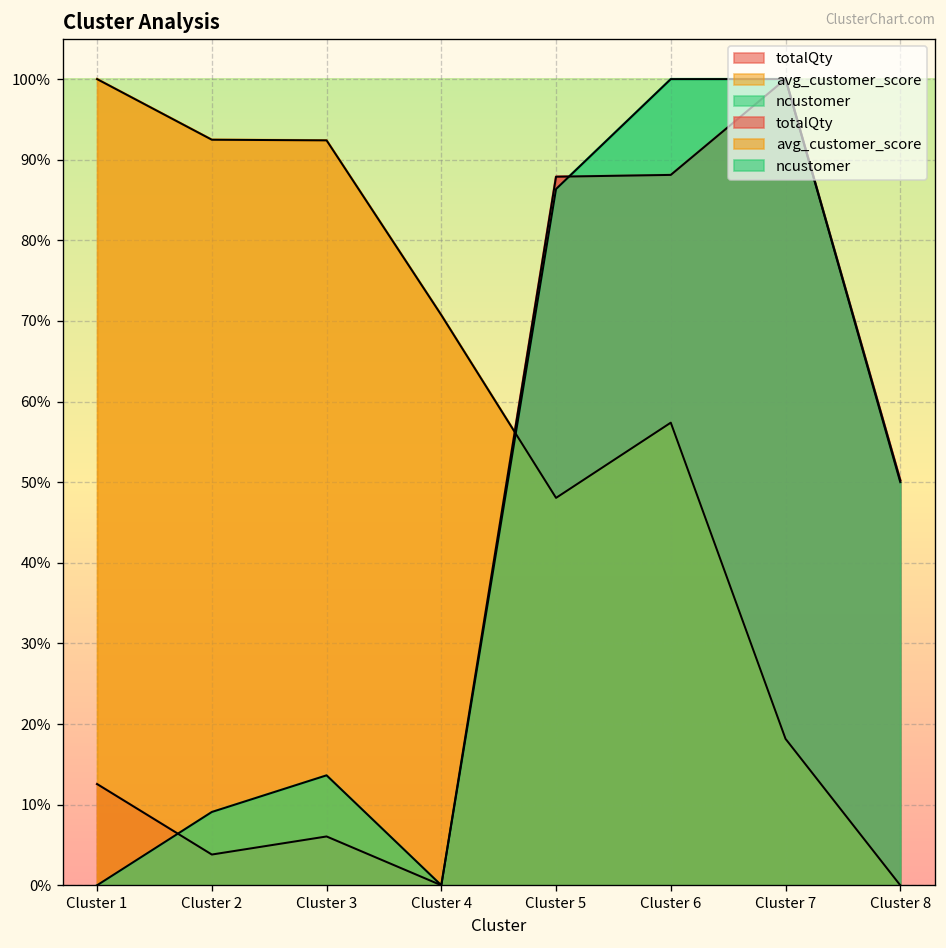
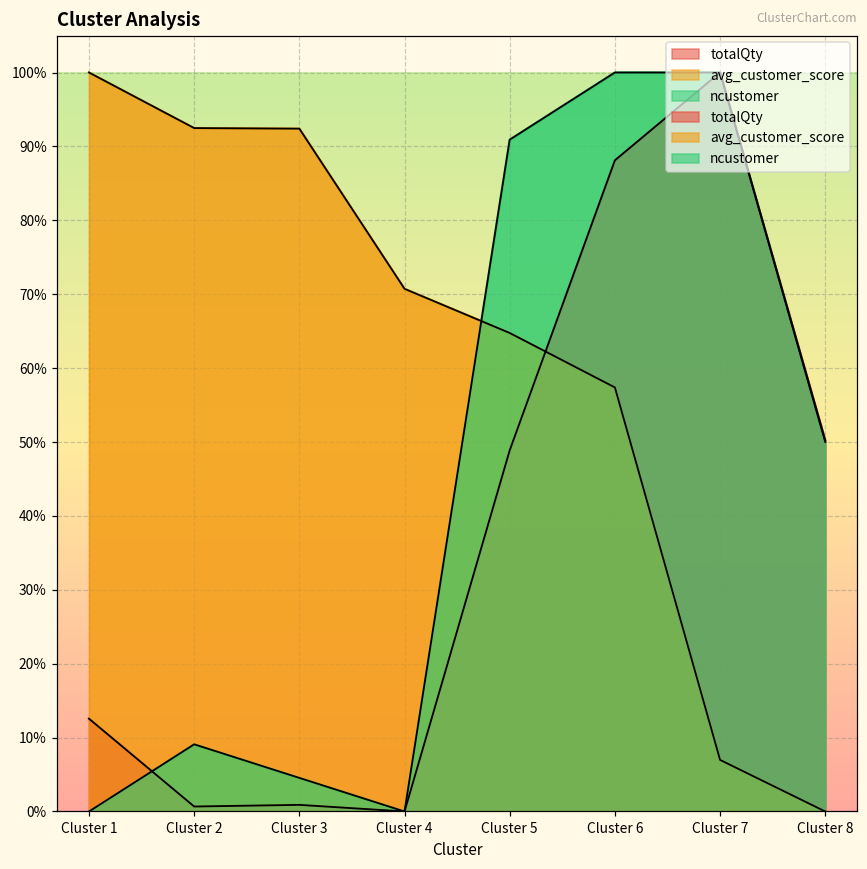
  {
    "totalQty": {
      "Cluster 1": "13%",
-     "Cluster 2": "4%",
-     "Cluster 3": "6%",
-     "Cluster 5": "88%",
+     "Cluster 2": "1%",
+     "Cluster 3": "1%",
+     "Cluster 5": "49%",
      "Cluster 6": "88%"
    },
    "avg_customer_score": {
      "Cluster 1": "100%",
      "Cluster 2": "92%",
      "Cluster 3": "92%",
      "Cluster 4": "71%",
-     "Cluster 5": "48%",
+     "Cluster 5": "65%",
      "Cluster 6": "57%",
-     "Cluster 7": "18%",
+     "Cluster 7": "7%",
      "Cluster 8": "0%"
    },
    "ncustomer": {
      "Cluster 1": "0%",
      "Cluster 2": "9%",
-     "Cluster 3": "14%",
-     "Cluster 5": "86%",
+     "Cluster 3": "5%",
+     "Cluster 5": "91%",
      "Cluster 6": "100%"
    }
  }
